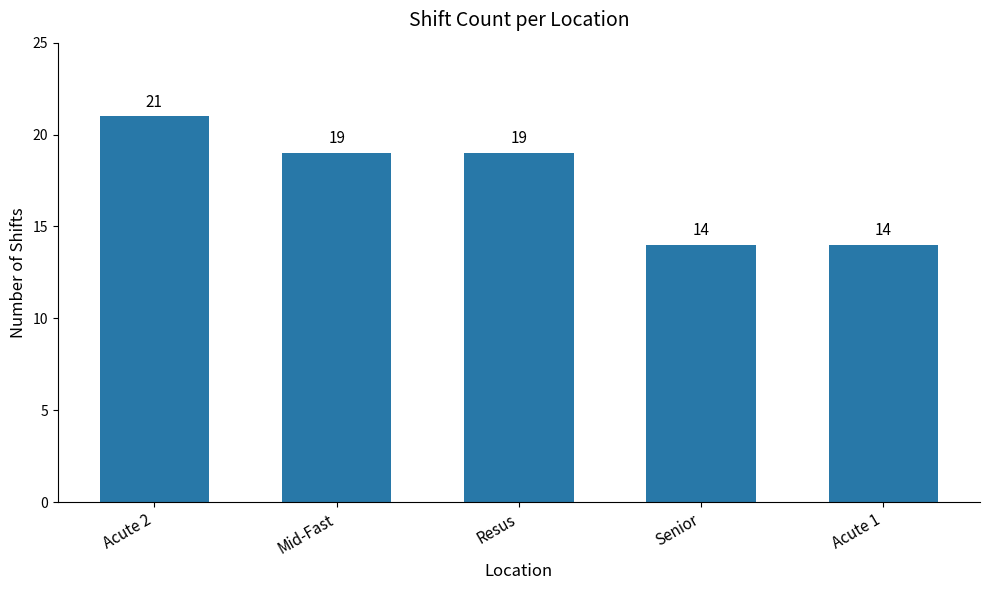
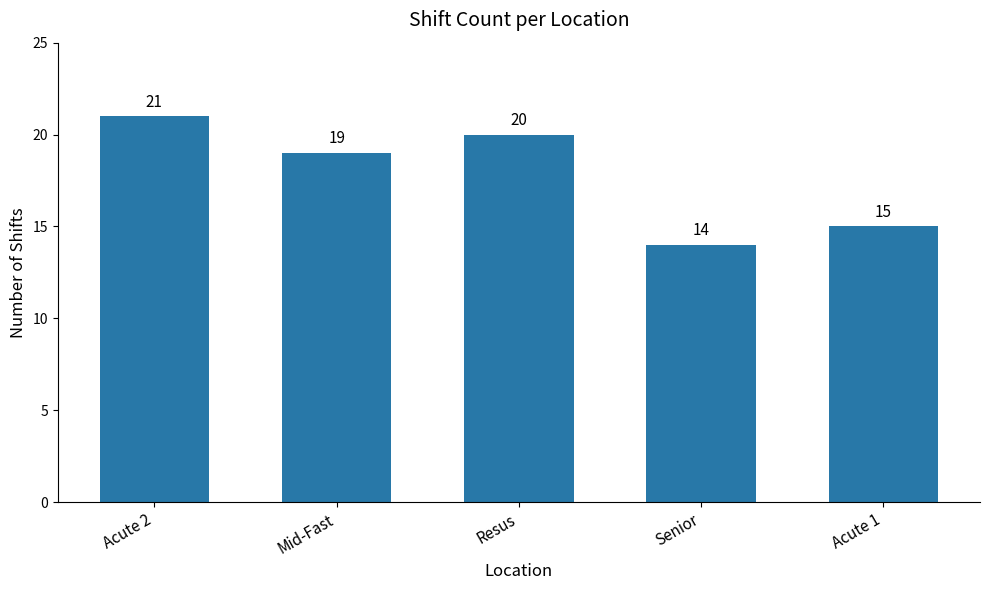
  {
    "Acute 2": 21,
    "Mid-Fast": 19,
-   "Resus": 19,
+   "Resus": 20,
    "Senior": 14,
-   "Acute 1": 14
+   "Acute 1": 15
  }
